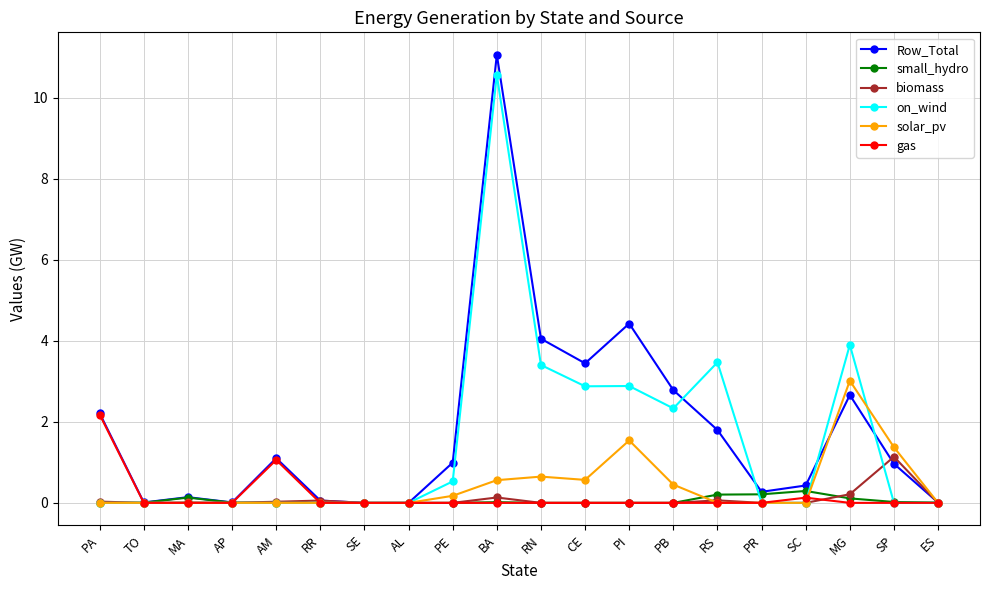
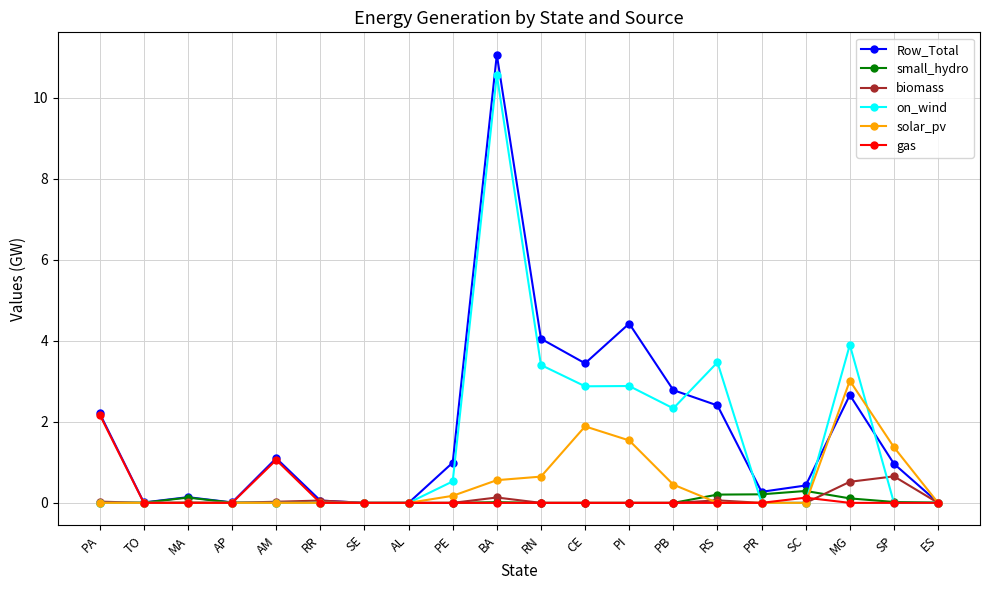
  {
    "Row_Total": {
      "PE": 1.0,
      "BA": 11.1,
      "RN": 4.0,
      "CE": 3.4,
      "PI": 4.4,
      "PB": 2.8,
-     "RS": 1.8,
+     "RS": 2.4,
      "SC": 0.4,
      "MG": 2.7,
      "SP": 1.0
    },
    "small_hydro": {
      "RS": 0.2,
      "SC": 0.3,
      "MG": 0.1
    },
    "biomass": {
      "BA": 0.1,
      "RS": 0.1,
-     "MG": 0.2,
-     "SP": 1.1
+     "MG": 0.5,
+     "SP": 0.7
    },
    "on_wind": {
      "PE": 0.5,
      "BA": 10.6,
      "RN": 3.4,
      "CE": 2.9,
      "PI": 2.9,
      "PB": 2.3,
      "RS": 3.5,
      "MG": 3.9
    },
    "solar_pv": {
      "PE": 0.2,
      "BA": 0.6,
      "RN": 0.6,
-     "CE": 0.6,
+     "CE": 1.9,
      "PI": 1.5,
      "PB": 0.5,
      "MG": 3.0,
      "SP": 1.4
    },
    "gas": {
      "SC": 0.1,
      "MG": 0.0
    }
  }
